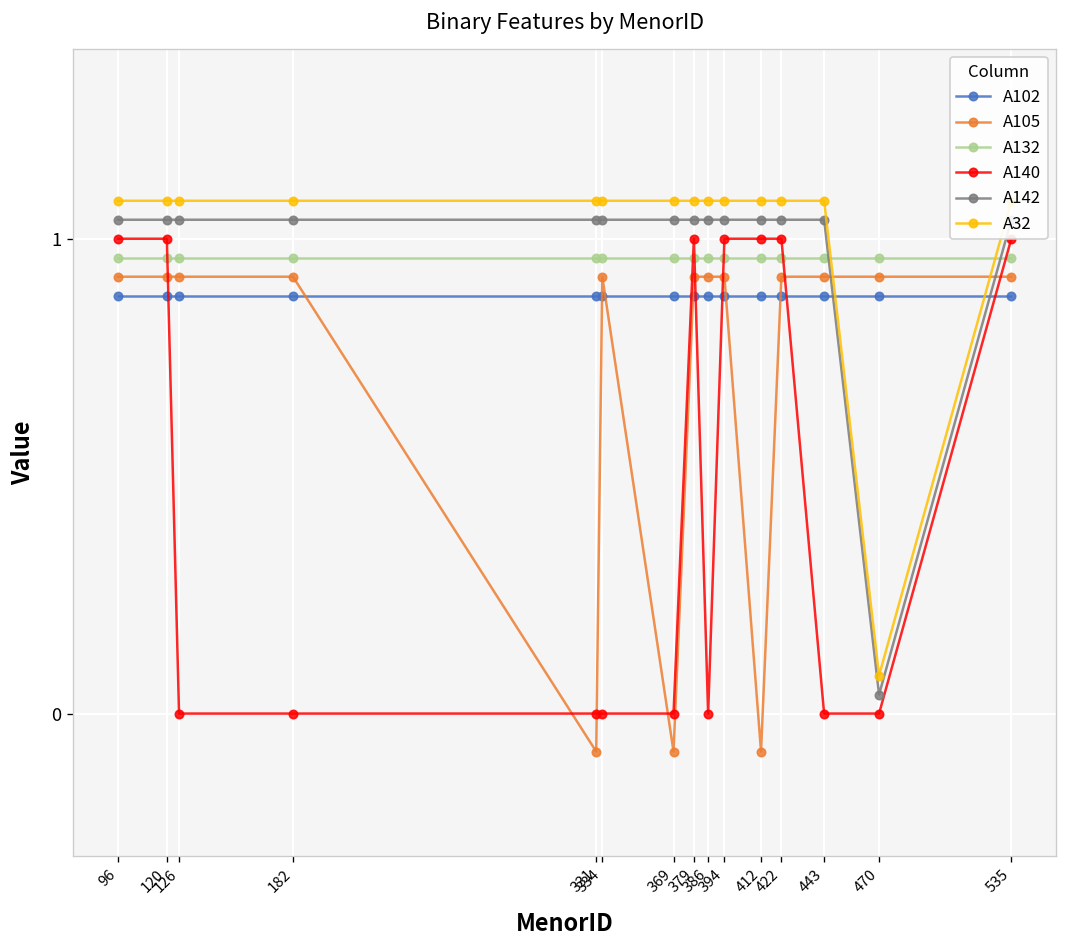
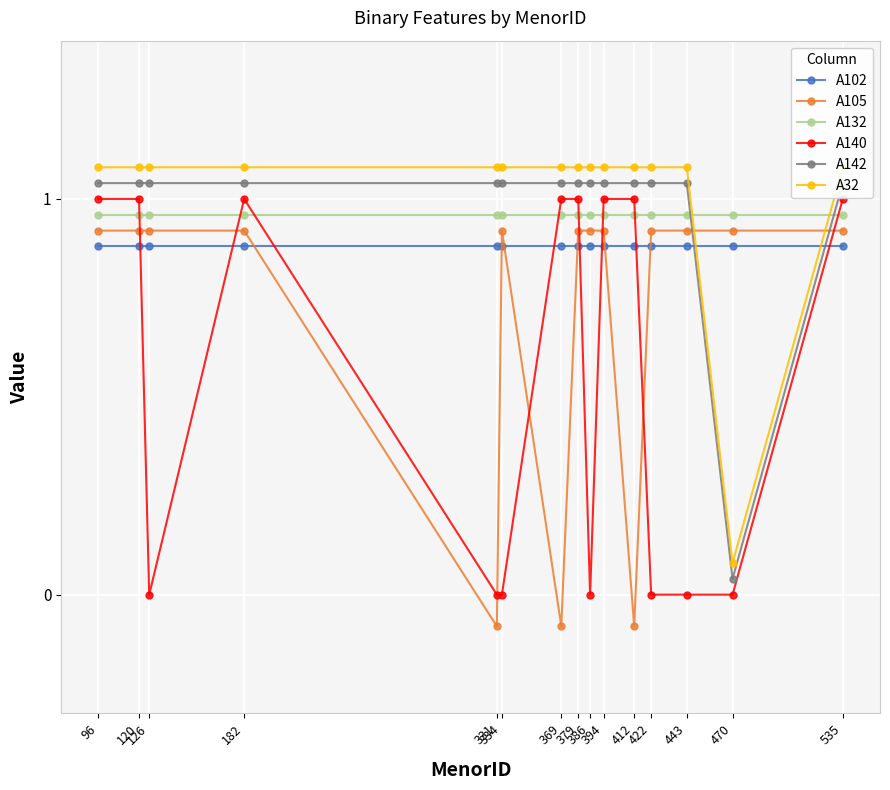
  {
    "A102": {
      "96": 0.88,
      "120": 0.88,
      "126": 0.88,
      "182": 0.88,
      "331": 0.88,
      "334": 0.88,
      "369": 0.88,
      "379": 0.88,
      "386": 0.88,
      "394": 0.88,
      "412": 0.88,
      "422": 0.88,
      "443": 0.88,
      "470": 0.88,
      "535": 0.88
    },
    "A105": {
      "96": 0.92,
      "120": 0.92,
      "126": 0.92,
      "182": 0.92,
      "331": -0.08,
      "334": 0.92,
      "369": -0.08,
      "379": 0.92,
      "386": 0.92,
      "394": 0.92,
      "412": -0.08,
      "422": 0.92,
      "443": 0.92,
      "470": 0.92,
      "535": 0.92
    },
    "A132": {
      "96": 0.96,
      "120": 0.96,
      "126": 0.96,
      "182": 0.96,
      "331": 0.96,
      "334": 0.96,
      "369": 0.96,
      "379": 0.96,
      "386": 0.96,
      "394": 0.96,
      "412": 0.96,
      "422": 0.96,
      "443": 0.96,
      "470": 0.96,
      "535": 0.96
    },
    "A140": {
      "96": 1,
      "120": 1,
      "126": 0,
-     "182": 0,
+     "182": 1,
      "331": 0,
      "334": 0,
-     "369": 0,
+     "369": 1,
      "379": 1,
      "386": 0,
      "394": 1,
      "412": 1,
-     "422": 1,
+     "422": 0,
      "443": 0,
      "470": 0,
      "535": 1
    },
    "A142": {
      "96": 1.04,
      "120": 1.04,
      "126": 1.04,
      "182": 1.04,
      "331": 1.04,
      "334": 1.04,
      "369": 1.04,
      "379": 1.04,
      "386": 1.04,
      "394": 1.04,
      "412": 1.04,
      "422": 1.04,
      "443": 1.04,
      "470": 0.04
    },
    "A32": {
      "96": 1.08,
      "120": 1.08,
      "126": 1.08,
      "182": 1.08,
      "331": 1.08,
      "334": 1.08,
      "369": 1.08,
      "379": 1.08,
      "386": 1.08,
      "394": 1.08,
      "412": 1.08,
      "422": 1.08,
      "443": 1.08,
      "470": 0.08
    }
  }
